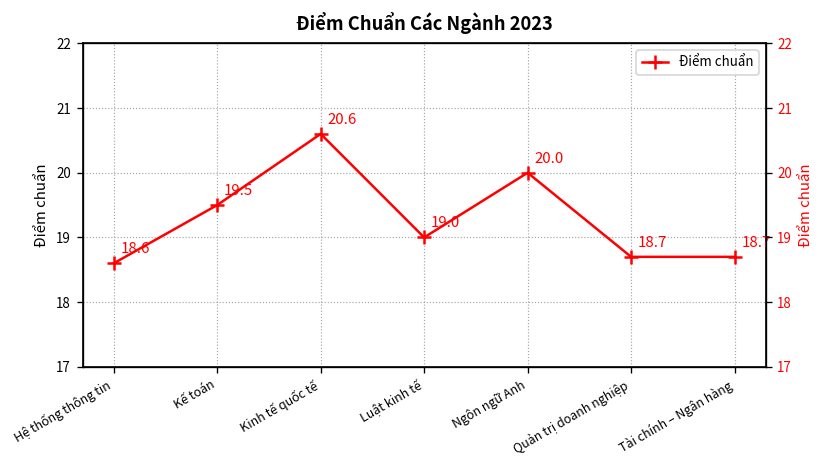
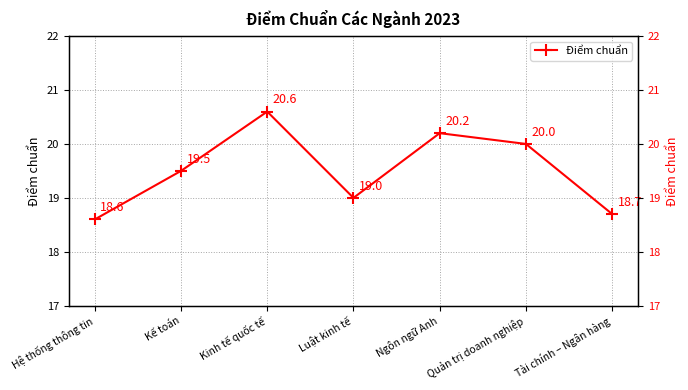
  {
    "Hệ thống thông tin": 18.6,
    "Kế toán": 19.5,
    "Kinh tế quốc tế": 20.6,
    "Luật kinh tế": 19.0,
-   "Ngôn ngữ Anh": 20.0,
-   "Quản trị doanh nghiệp": 18.7,
+   "Ngôn ngữ Anh": 20.2,
+   "Quản trị doanh nghiệp": 20.0,
    "Tài chính – Ngân hàng": 18.7
  }
